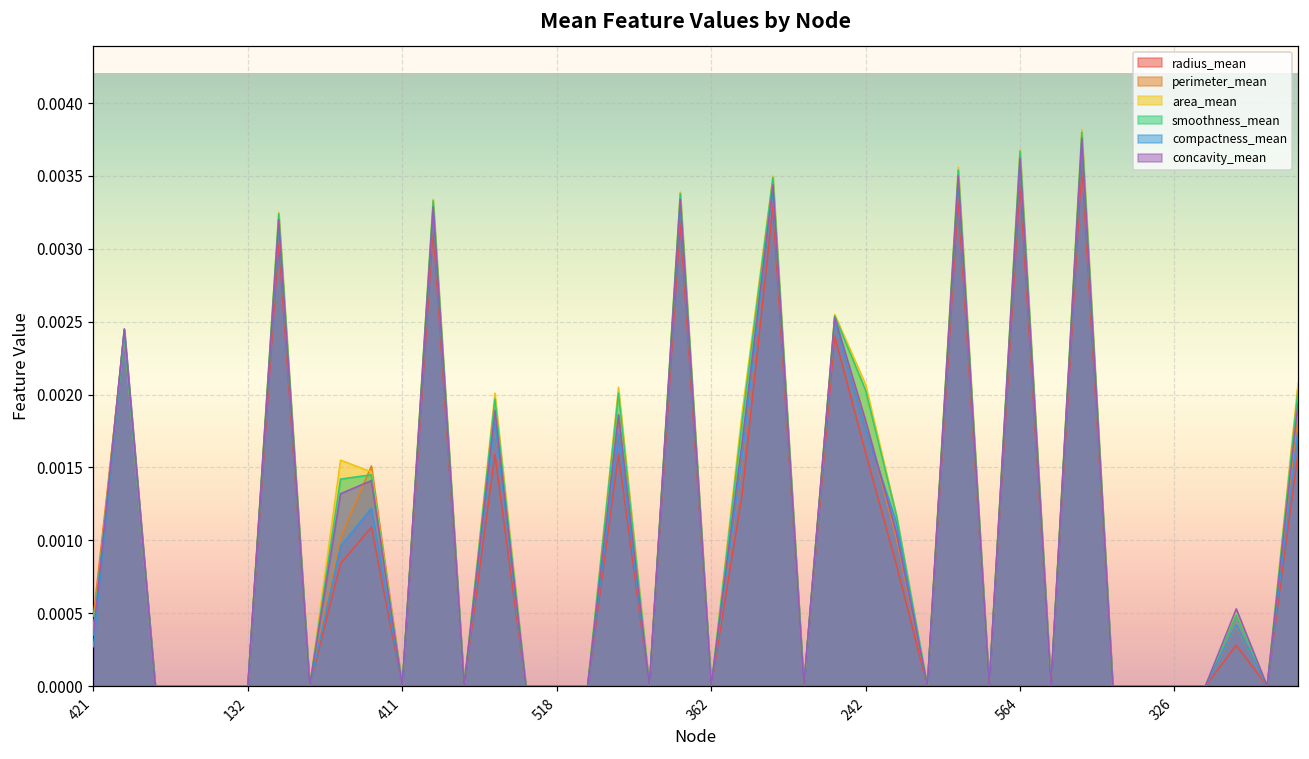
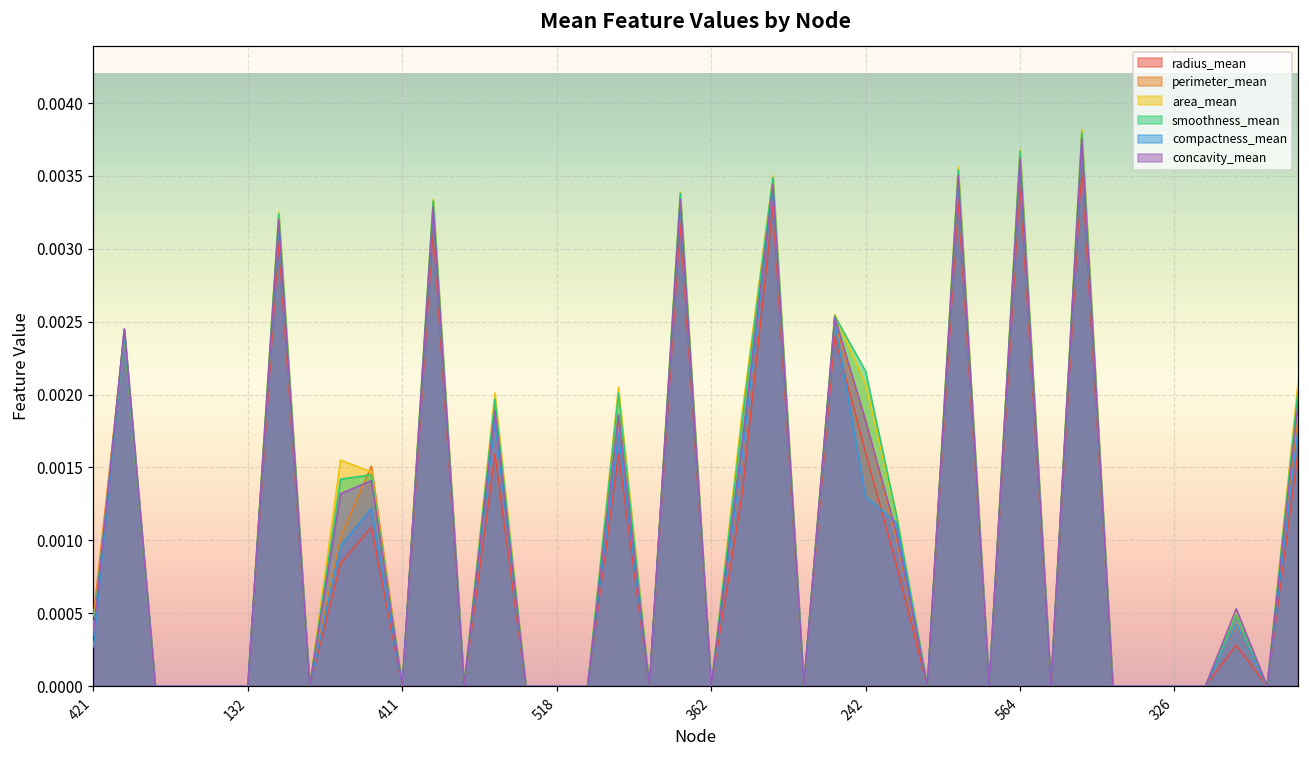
  {
    "smoothness_mean": {
-     "242": 0.00203
+     "242": 0.00216
    },
    "compactness_mean": {
      "421": 0.00027,
-     "242": 0.00176
+     "242": 0.00130
    },
    "concavity_mean": {
      "421": 0.00035,
      "564": 0.00362
    }
  }
